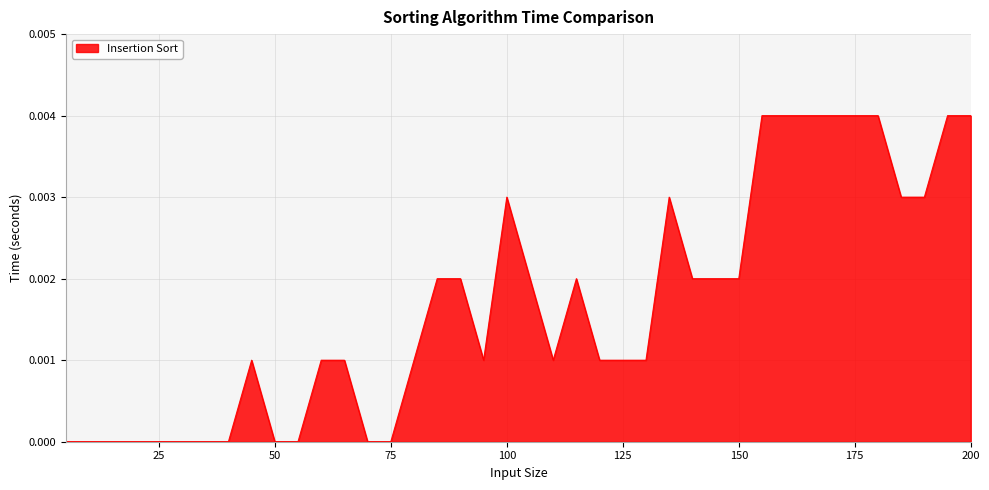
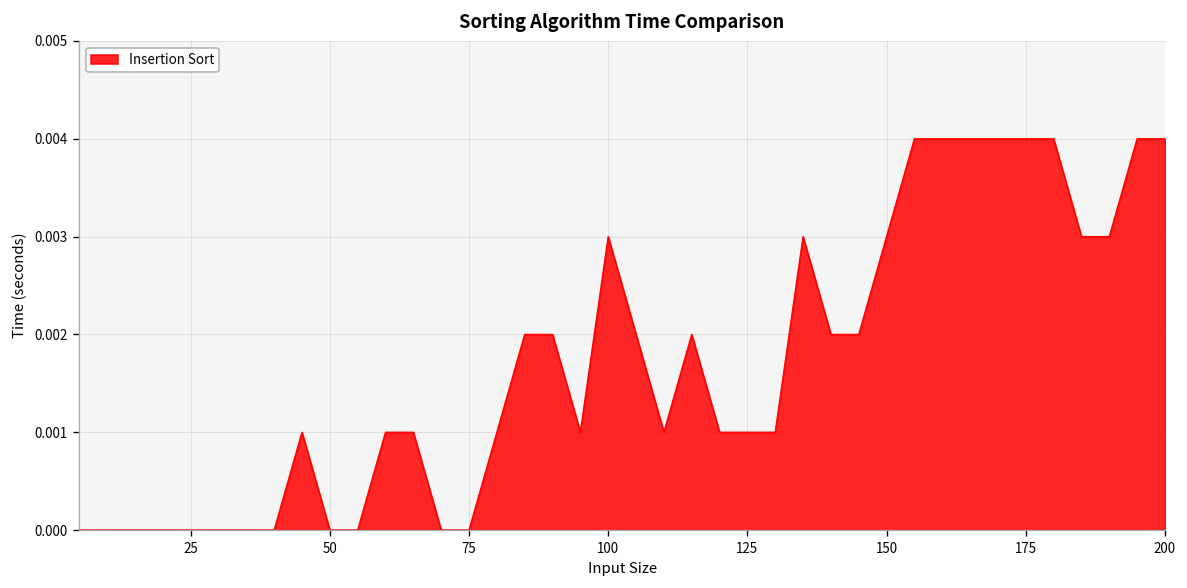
  {
    "25": 0.000,
    "50": 0.000,
    "75": 0.000,
    "100": 0.003,
    "125": 0.001,
-   "150": 0.002,
+   "150": 0.003,
    "175": 0.004,
    "200": 0.004
  }
